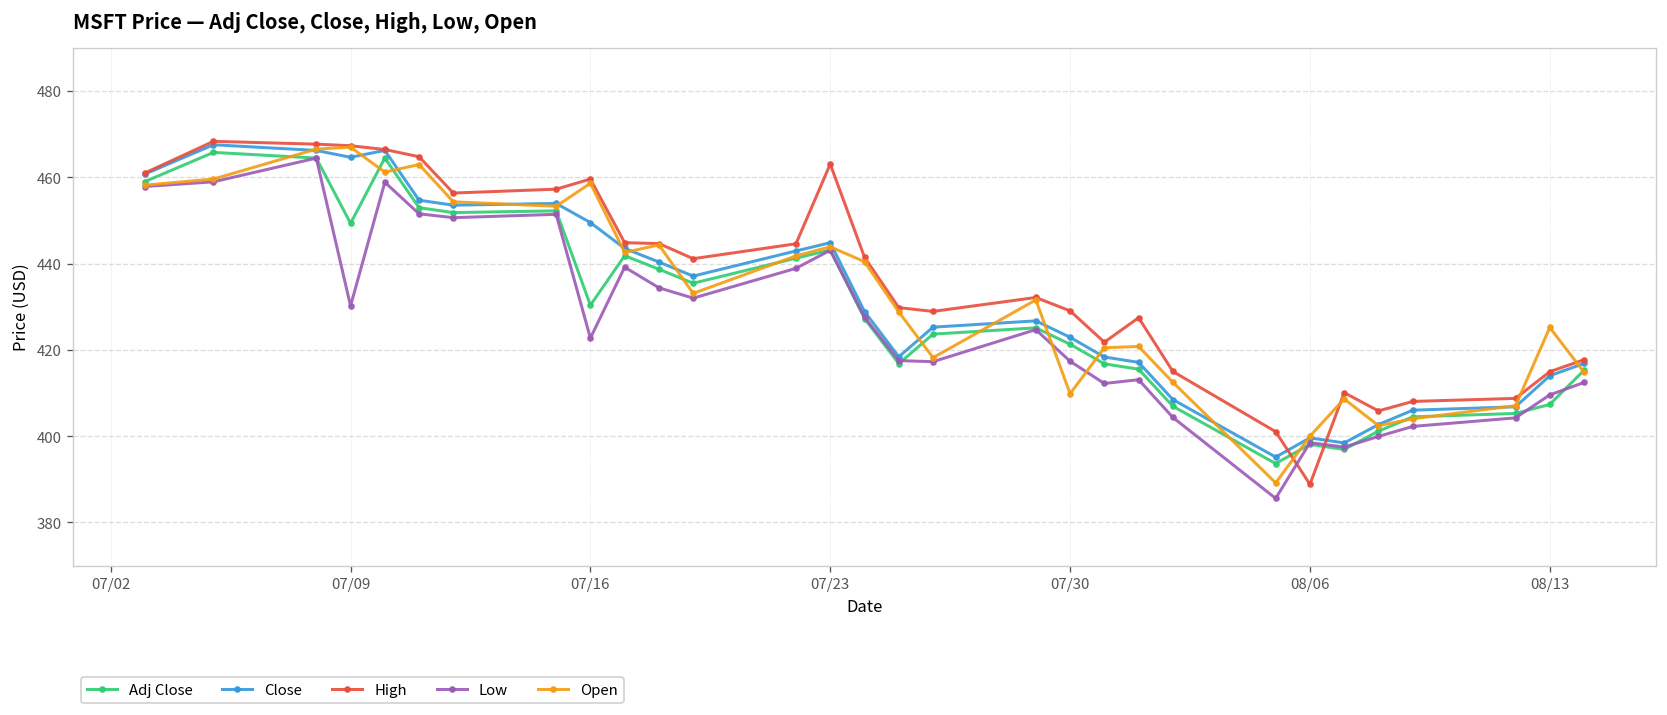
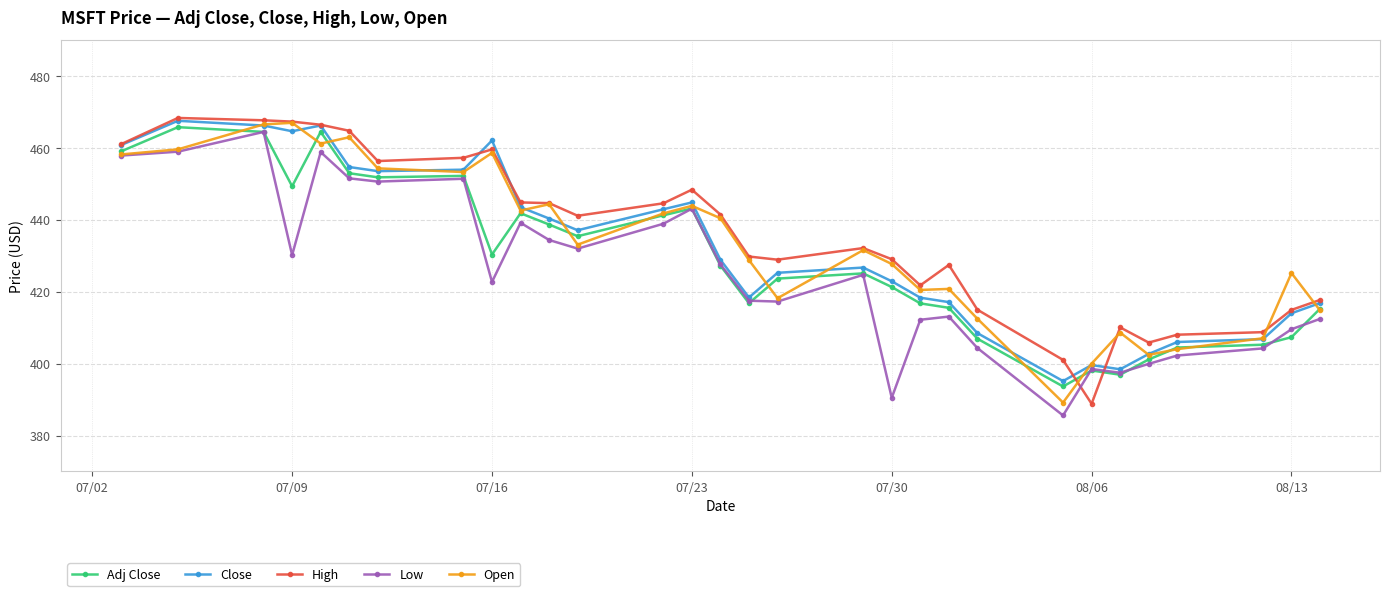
  {
    "Adj Close": {
      "07/09": 449,
      "07/16": 430,
      "07/30": 421,
      "08/13": 407
    },
    "Close": {
      "07/09": 465,
-     "07/16": 450,
+     "07/16": 462,
      "07/23": 445,
      "07/30": 423,
      "08/13": 414
    },
    "High": {
      "07/16": 460,
-     "07/23": 463,
+     "07/23": 448,
      "07/30": 429,
      "08/06": 389,
      "08/13": 415
    },
    "Low": {
      "07/09": 430,
      "07/16": 423,
-     "07/30": 417,
+     "07/30": 390,
      "08/13": 410
    },
    "Open": {
      "07/16": 459,
      "07/23": 444,
-     "07/30": 410,
+     "07/30": 428,
      "08/13": 425
    }
  }
